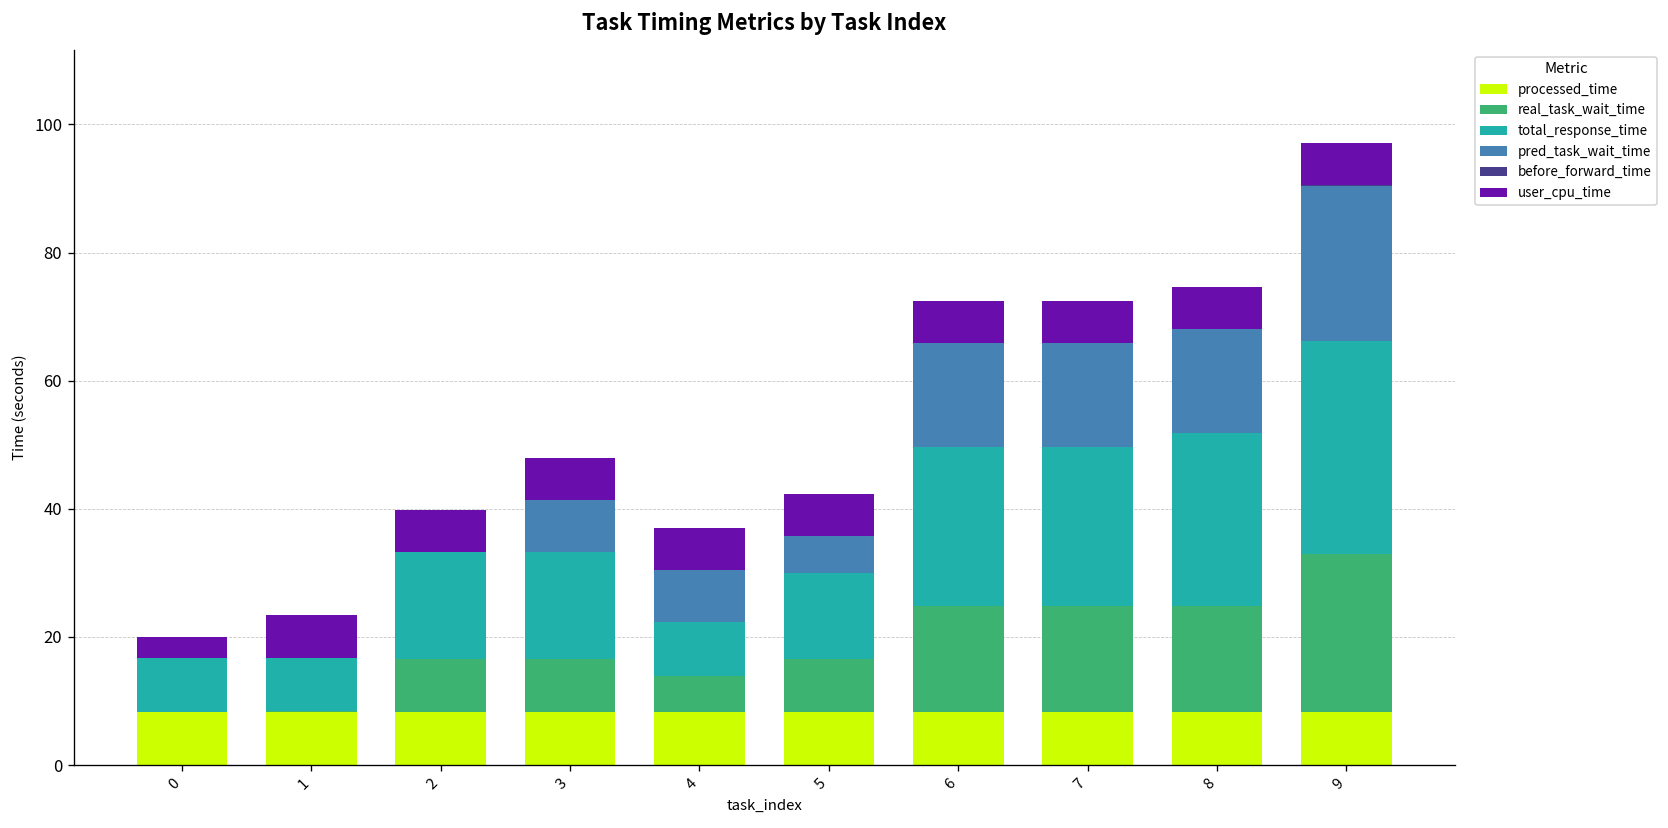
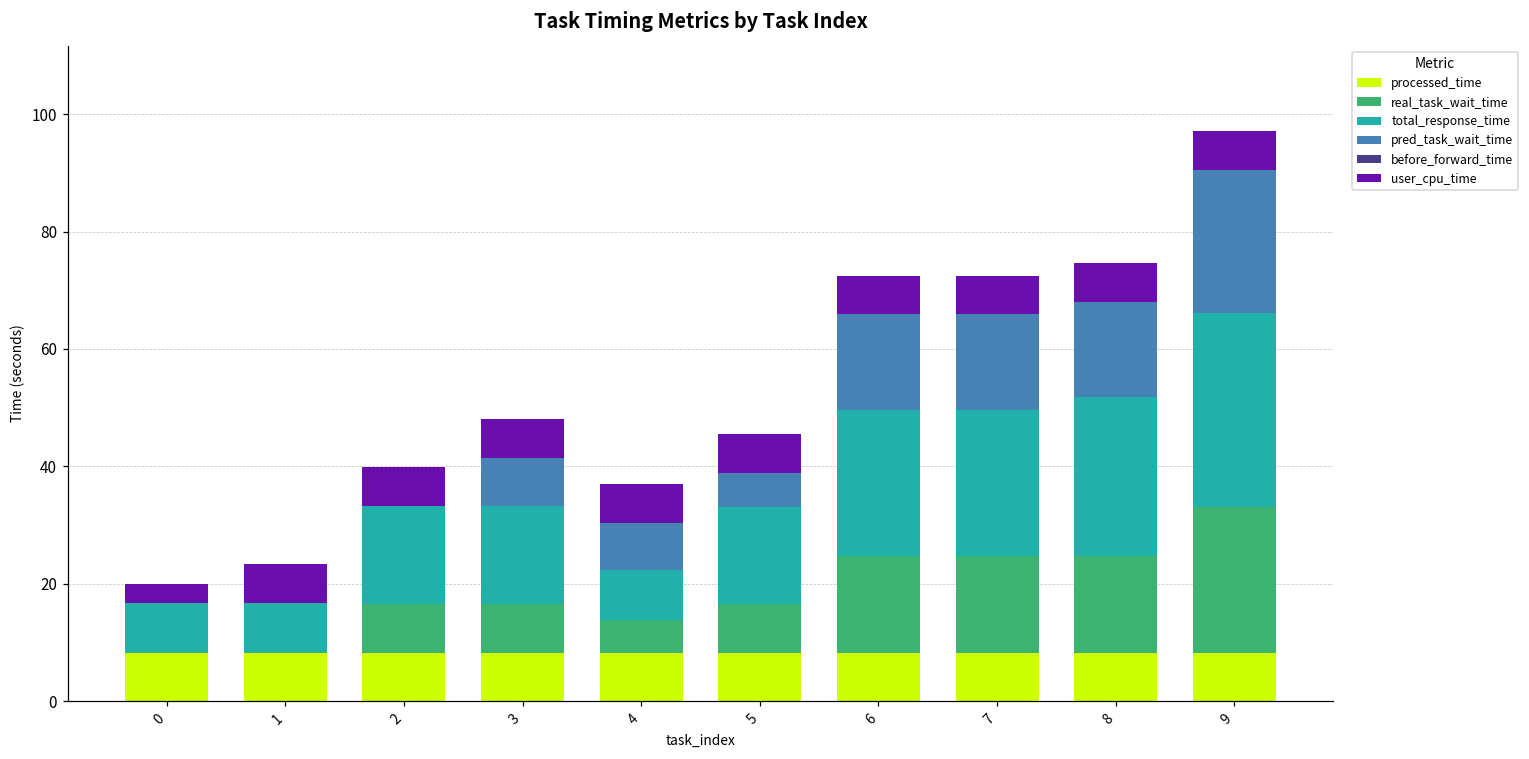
  {
    "processed_time": {
      "0": 8,
      "1": 8,
      "2": 8,
      "3": 8,
      "4": 8,
      "5": 8,
      "6": 8,
      "7": 8,
      "8": 8,
      "9": 8
    },
    "real_task_wait_time": {
      "2": 8,
      "3": 8,
      "4": 6,
      "5": 8,
      "6": 17,
      "7": 17,
      "8": 17,
      "9": 25
    },
    "total_response_time": {
      "0": 8,
      "1": 8,
      "2": 17,
      "3": 17,
      "4": 8,
-     "5": 13,
+     "5": 17,
      "6": 25,
      "7": 25,
      "8": 27,
      "9": 33
    },
    "pred_task_wait_time": {
      "0": 0,
      "1": 0,
      "2": 0,
      "3": 8,
      "4": 8,
      "5": 6,
      "6": 16,
      "7": 16,
      "8": 16,
      "9": 24
    },
    "user_cpu_time": {
      "0": 3,
      "1": 7,
      "2": 7,
      "3": 7,
      "4": 7,
      "5": 7,
      "6": 7,
      "7": 7,
      "8": 7,
      "9": 7
    }
  }
